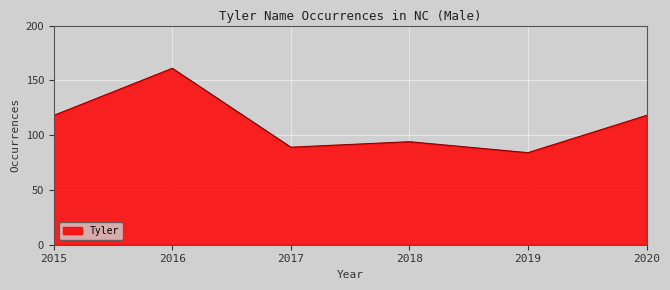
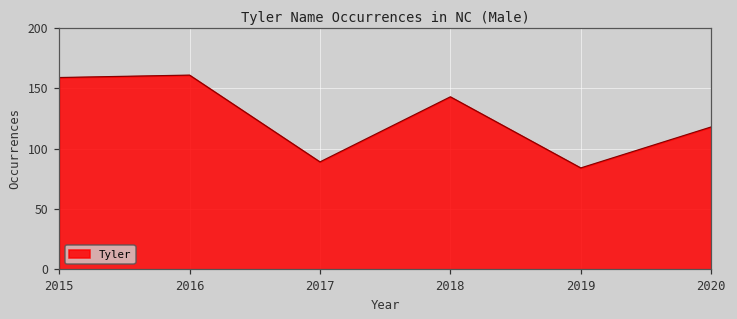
  {
-   "2015": 118,
+   "2015": 159,
    "2016": 161,
    "2017": 89,
-   "2018": 94,
+   "2018": 143,
    "2019": 84,
    "2020": 118
  }
